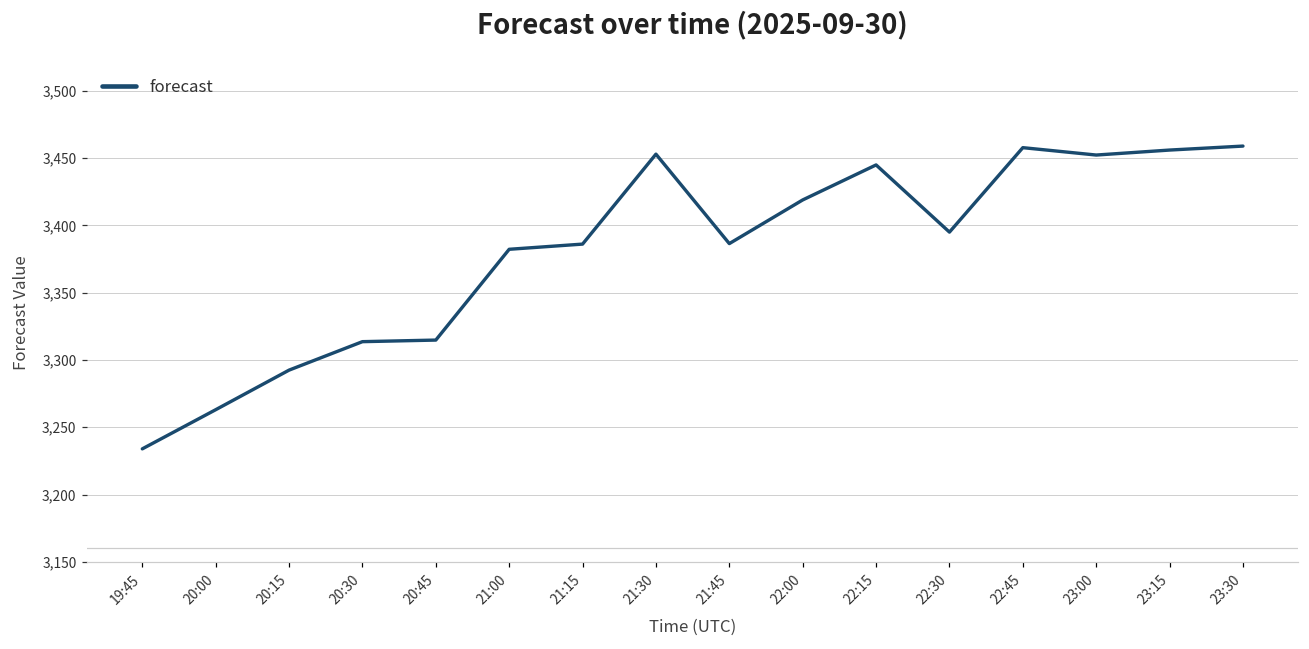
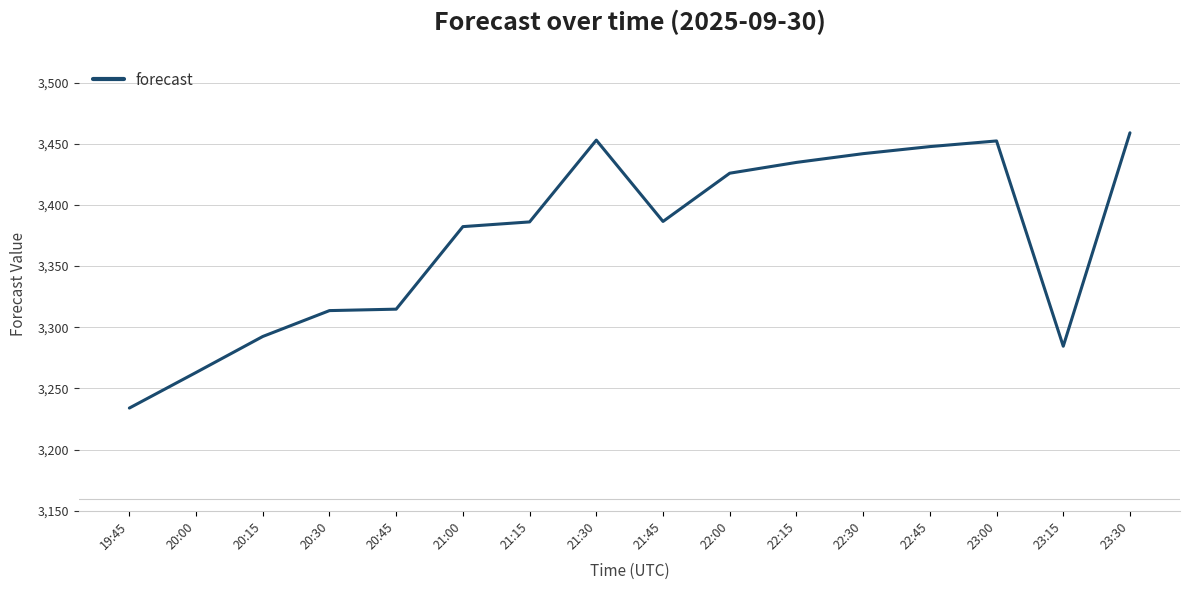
  {
    "19:45": "3,234",
    "20:00": "3,263",
    "20:15": "3,292",
    "20:30": "3,314",
    "20:45": "3,315",
    "21:00": "3,382",
    "21:15": "3,386",
    "21:30": "3,453",
    "21:45": "3,386",
-   "22:00": "3,419",
-   "22:15": "3,445",
-   "22:30": "3,395",
-   "22:45": "3,458",
+   "22:00": "3,426",
+   "22:15": "3,435",
+   "22:30": "3,442",
+   "22:45": "3,448",
    "23:00": "3,452",
-   "23:15": "3,456",
+   "23:15": "3,284",
    "23:30": "3,459"
  }
